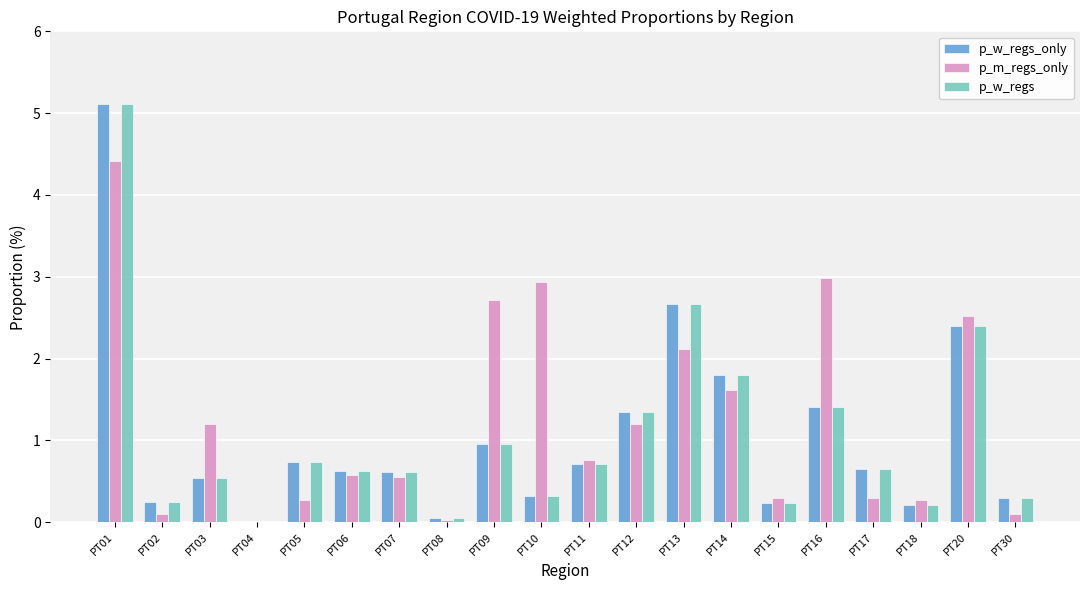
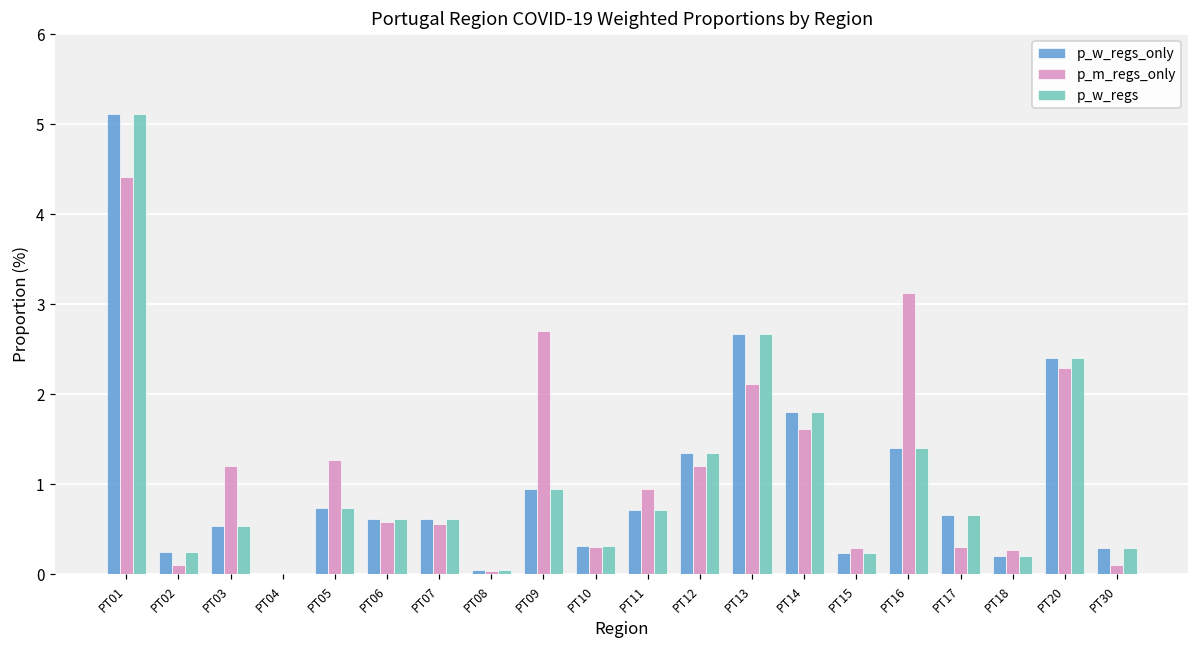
  {
    "p_m_regs_only": {
      "PT01": 4.4,
      "PT02": 0.1,
      "PT03": 1.2,
      "PT04": 0.0,
-     "PT05": 0.3,
+     "PT05": 1.3,
      "PT06": 0.6,
      "PT07": 0.6,
      "PT08": 0.0,
      "PT09": 2.7,
-     "PT10": 2.9,
-     "PT11": 0.8,
+     "PT10": 0.3,
+     "PT11": 0.9,
      "PT12": 1.2,
      "PT13": 2.1,
      "PT14": 1.6,
      "PT15": 0.3,
-     "PT16": 3.0,
+     "PT16": 3.1,
      "PT17": 0.3,
      "PT18": 0.3,
-     "PT20": 2.5,
+     "PT20": 2.3,
      "PT30": 0.1
    }
  }
